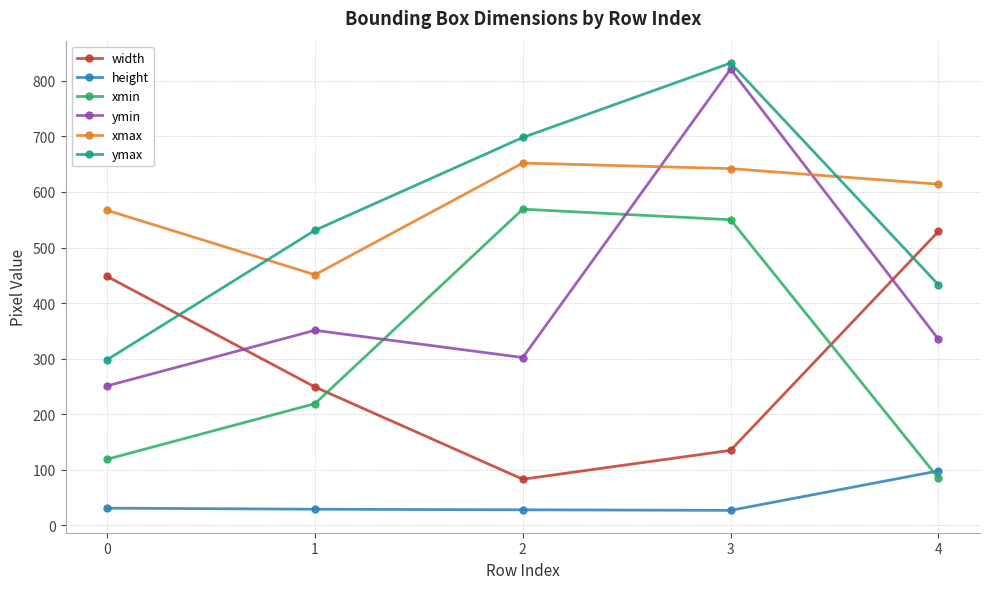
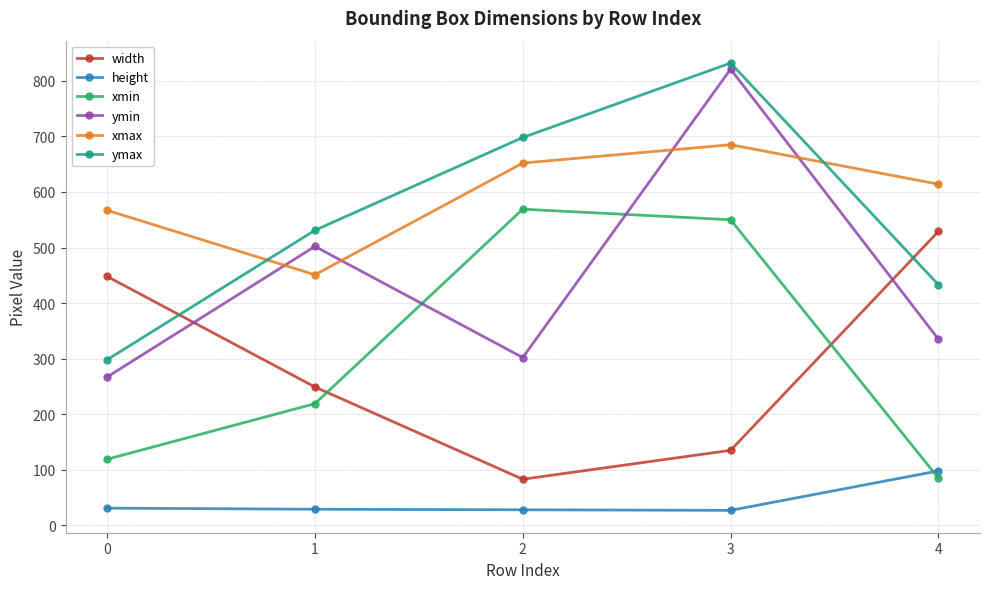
  {
    "width": {
      "0": 450,
      "1": 250,
      "2": 80,
      "3": 140,
      "4": 530
    },
    "height": {
      "0": 30,
      "1": 30,
      "2": 30,
      "3": 30,
      "4": 100
    },
    "ymin": {
-     "0": 250,
-     "1": 350,
+     "0": 270,
+     "1": 500,
      "2": 300,
      "3": 820,
      "4": 340
    },
    "xmax": {
      "0": 570,
      "1": 450,
      "2": 650,
-     "3": 640,
+     "3": 690,
      "4": 610
    }
  }
